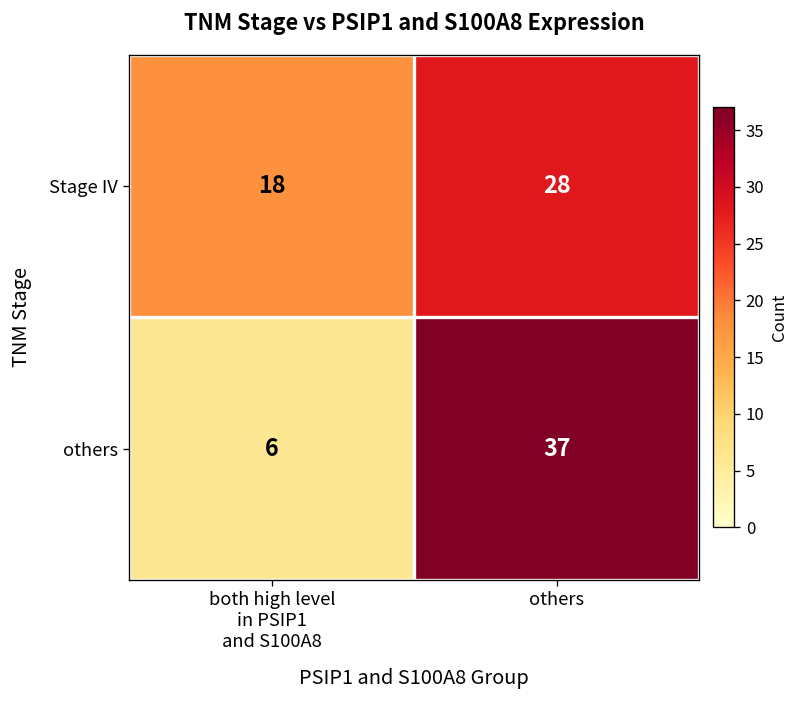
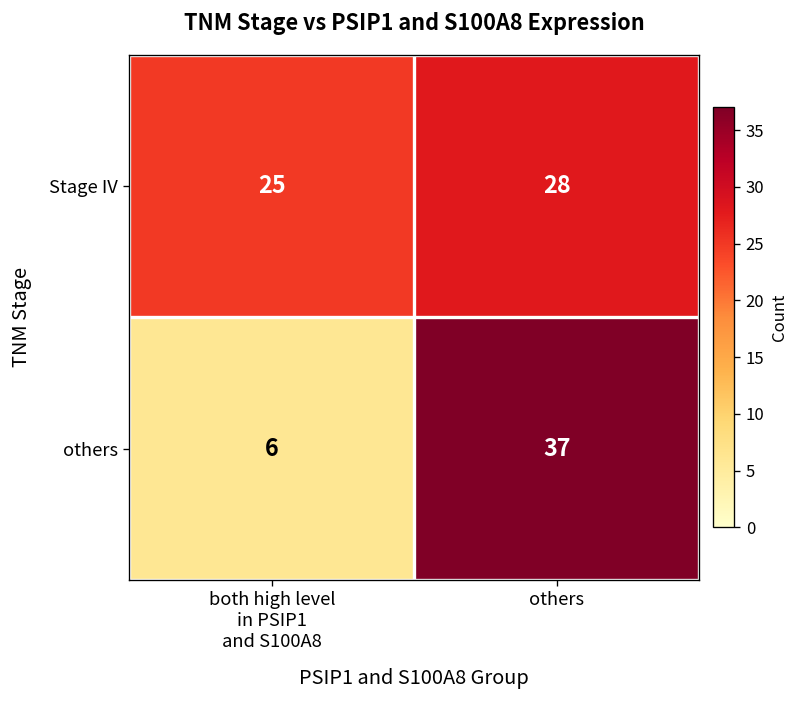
  {
    "Stage IV": {
-     "both high level in PSIP1 and S100A8": 18,
+     "both high level in PSIP1 and S100A8": 25,
      "others": 28
    },
    "others": {
      "both high level in PSIP1 and S100A8": 6,
      "others": 37
    }
  }
